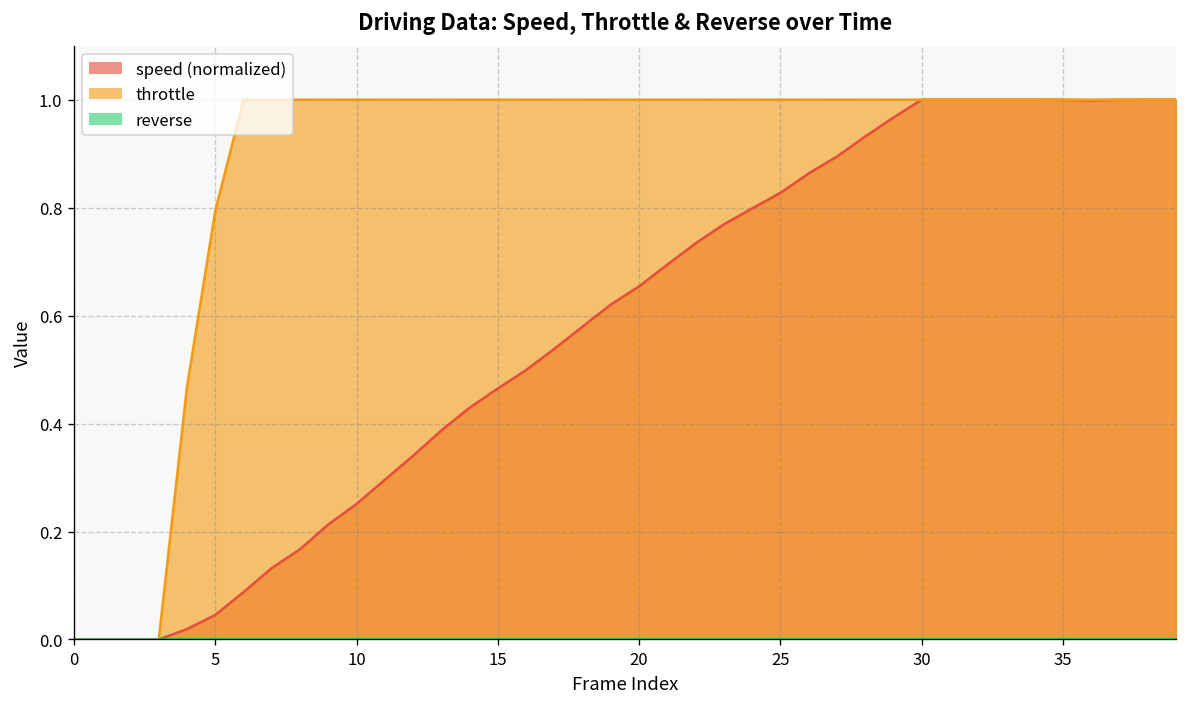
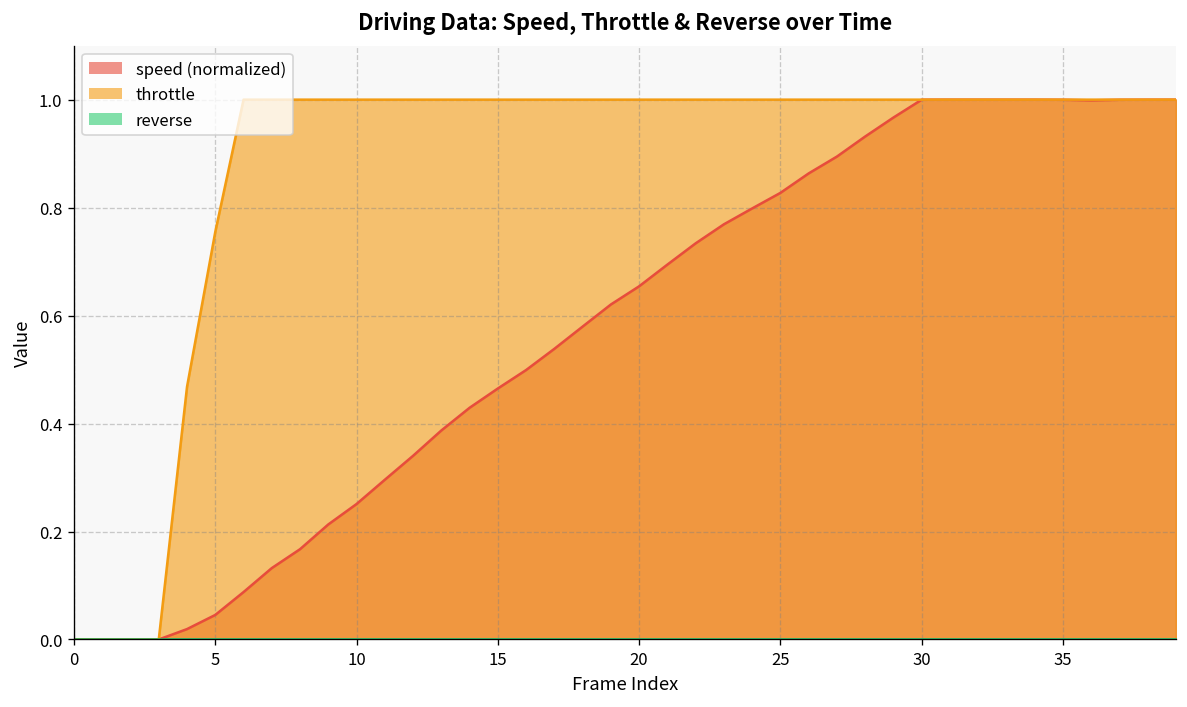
  {
    "throttle": {
-     "5": 0.79,
+     "5": 0.76,
      "10": 1.00,
      "15": 1.00,
      "20": 1.00,
      "25": 1.00
    },
    "reverse": {
      "5": 0.00,
      "10": 0.00,
      "15": 0.00,
      "20": 0.00,
      "25": 0.00,
      "30": 0.00,
      "35": 0.00
    }
  }
